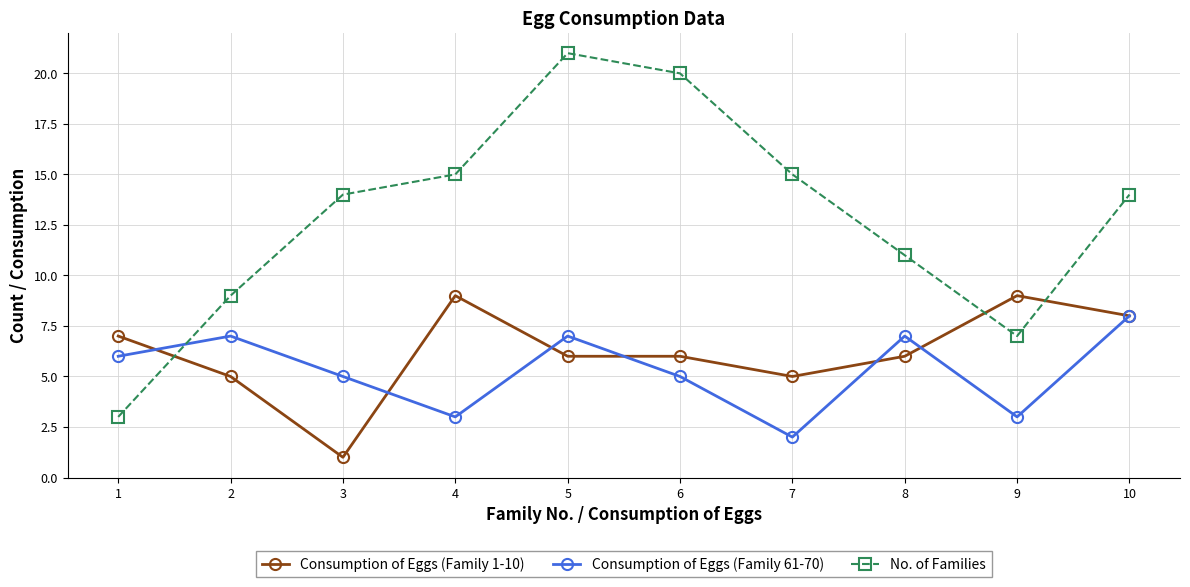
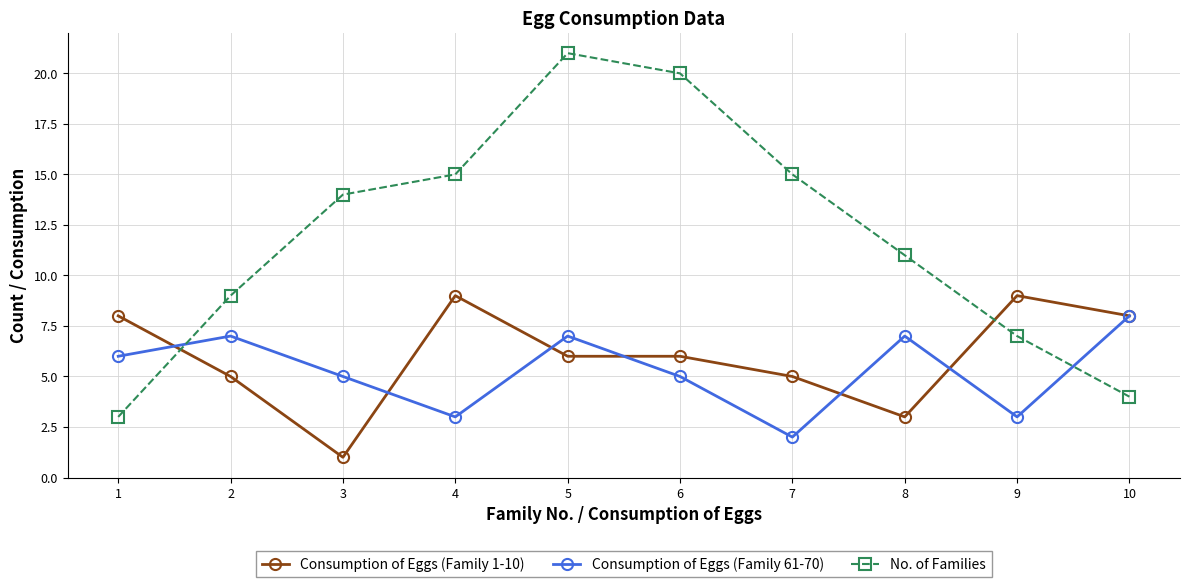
  {
    "Consumption of Eggs (Family 1-10)": {
-     "1": 7,
+     "1": 8,
      "2": 5,
      "3": 1,
      "4": 9,
      "5": 6,
      "6": 6,
      "7": 5,
-     "8": 6,
+     "8": 3,
      "9": 9
    },
    "Consumption of Eggs (Family 61-70)": {
      "1": 6,
      "2": 7,
      "3": 5,
      "4": 3,
      "5": 7,
      "6": 5,
      "7": 2,
      "8": 7,
      "9": 3
    },
    "No. of Families": {
      "1": 3,
      "2": 9,
      "3": 14,
      "4": 15,
      "5": 21,
      "6": 20,
      "7": 15,
      "8": 11,
      "9": 7,
-     "10": 14
+     "10": 4
    }
  }
